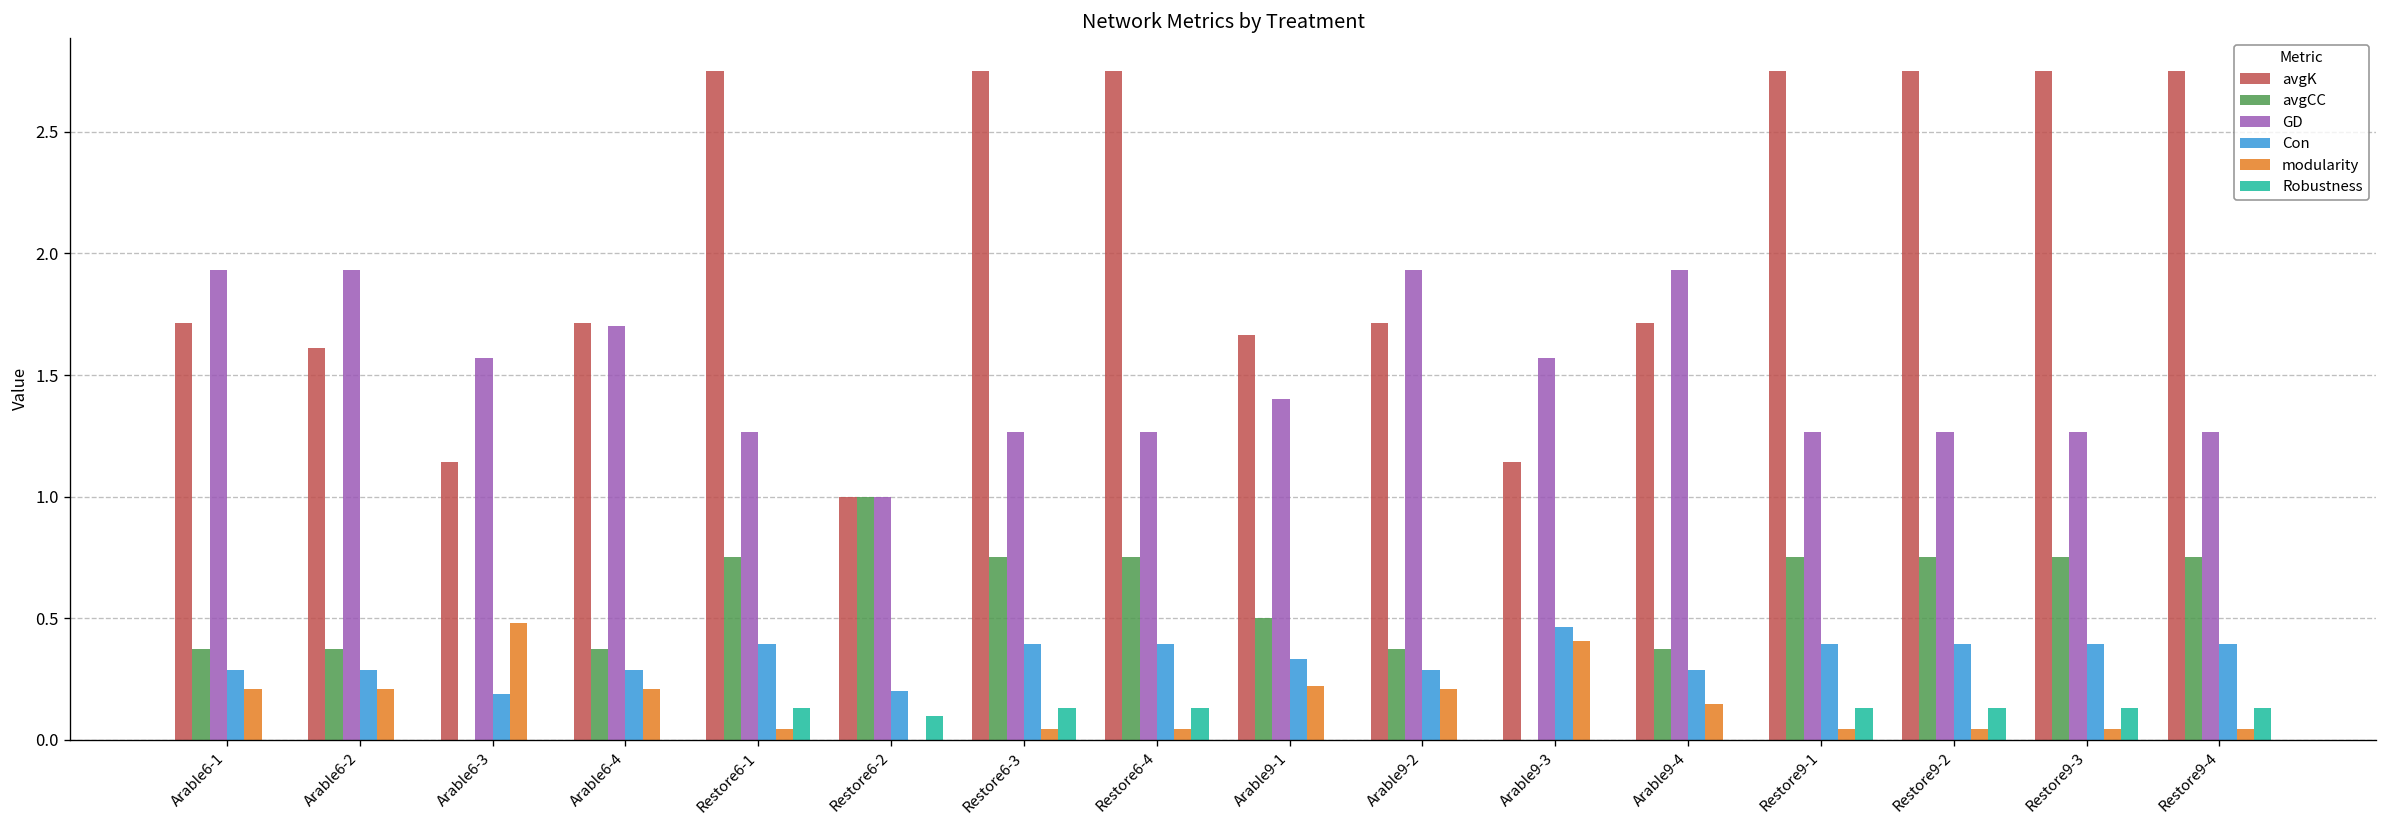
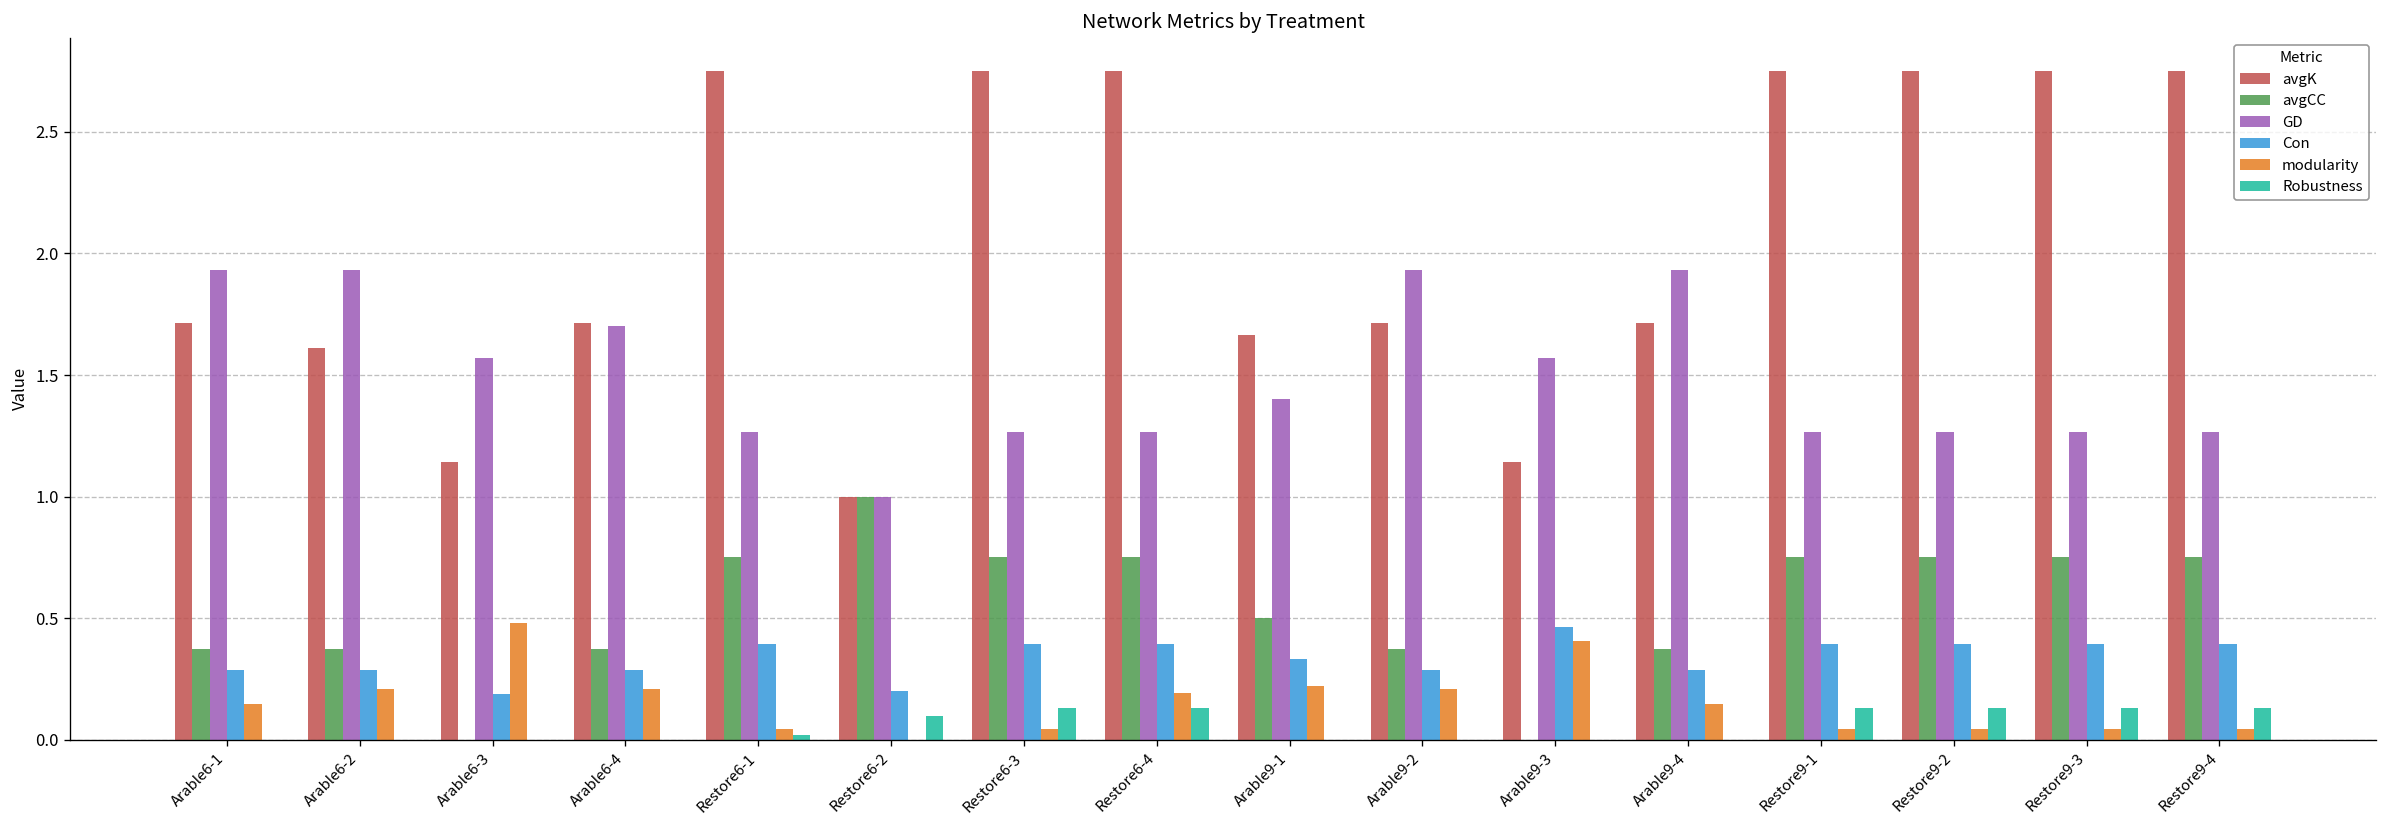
  {
    "avgK": {
      "Arable6-1": 1.71,
      "Arable6-2": 1.61,
      "Arable6-3": 1.14,
      "Arable6-4": 1.71,
      "Restore6-1": 2.75,
      "Restore6-2": 1.00,
      "Restore6-3": 2.75,
      "Restore6-4": 2.75,
      "Arable9-1": 1.67,
      "Arable9-2": 1.71,
      "Arable9-3": 1.14,
      "Arable9-4": 1.71,
      "Restore9-1": 2.75,
      "Restore9-2": 2.75,
      "Restore9-3": 2.75,
      "Restore9-4": 2.75
    },
    "avgCC": {
      "Arable6-1": 0.38,
      "Arable6-2": 0.38,
      "Arable6-3": 0.00,
      "Arable6-4": 0.38,
      "Restore6-1": 0.75,
      "Restore6-2": 1.00,
      "Restore6-3": 0.75,
      "Restore6-4": 0.75,
      "Arable9-1": 0.50,
      "Arable9-2": 0.38,
      "Arable9-3": 0.00,
      "Arable9-4": 0.38,
      "Restore9-1": 0.75,
      "Restore9-2": 0.75,
      "Restore9-3": 0.75,
      "Restore9-4": 0.75
    },
    "GD": {
      "Arable6-1": 1.93,
      "Arable6-2": 1.93,
      "Arable6-3": 1.57,
      "Arable6-4": 1.70,
      "Restore6-1": 1.27,
      "Restore6-2": 1.00,
      "Restore6-3": 1.27,
      "Restore6-4": 1.27,
      "Arable9-1": 1.40,
      "Arable9-2": 1.93,
      "Arable9-3": 1.57,
      "Arable9-4": 1.93,
      "Restore9-1": 1.27,
      "Restore9-2": 1.27,
      "Restore9-3": 1.27,
      "Restore9-4": 1.27
    },
    "Con": {
      "Arable6-1": 0.29,
      "Arable6-2": 0.29,
      "Arable6-3": 0.19,
      "Arable6-4": 0.29,
      "Restore6-1": 0.39,
      "Restore6-2": 0.20,
      "Restore6-3": 0.39,
      "Restore6-4": 0.39,
      "Arable9-1": 0.33,
      "Arable9-2": 0.29,
      "Arable9-3": 0.47,
      "Arable9-4": 0.29,
      "Restore9-1": 0.39,
      "Restore9-2": 0.39,
      "Restore9-3": 0.39,
      "Restore9-4": 0.39
    },
    "modularity": {
-     "Arable6-1": 0.21,
+     "Arable6-1": 0.15,
      "Arable6-2": 0.21,
      "Arable6-3": 0.48,
      "Arable6-4": 0.21,
      "Restore6-1": 0.05,
      "Restore6-2": 0.00,
      "Restore6-3": 0.05,
-     "Restore6-4": 0.05,
+     "Restore6-4": 0.19,
      "Arable9-1": 0.22,
      "Arable9-2": 0.21,
      "Arable9-3": 0.41,
      "Arable9-4": 0.15,
      "Restore9-1": 0.05,
      "Restore9-2": 0.05,
      "Restore9-3": 0.05,
      "Restore9-4": 0.05
    },
    "Robustness": {
      "Arable6-1": 0.00,
      "Arable6-2": 0.00,
      "Arable6-3": 0.00,
      "Arable6-4": 0.00,
-     "Restore6-1": 0.13,
+     "Restore6-1": 0.02,
      "Restore6-2": 0.10,
      "Restore6-3": 0.13,
      "Restore6-4": 0.13,
      "Arable9-1": 0.00,
      "Arable9-2": 0.00,
      "Arable9-3": 0.00,
      "Arable9-4": 0.00,
      "Restore9-1": 0.13,
      "Restore9-2": 0.13,
      "Restore9-3": 0.13,
      "Restore9-4": 0.13
    }
  }
